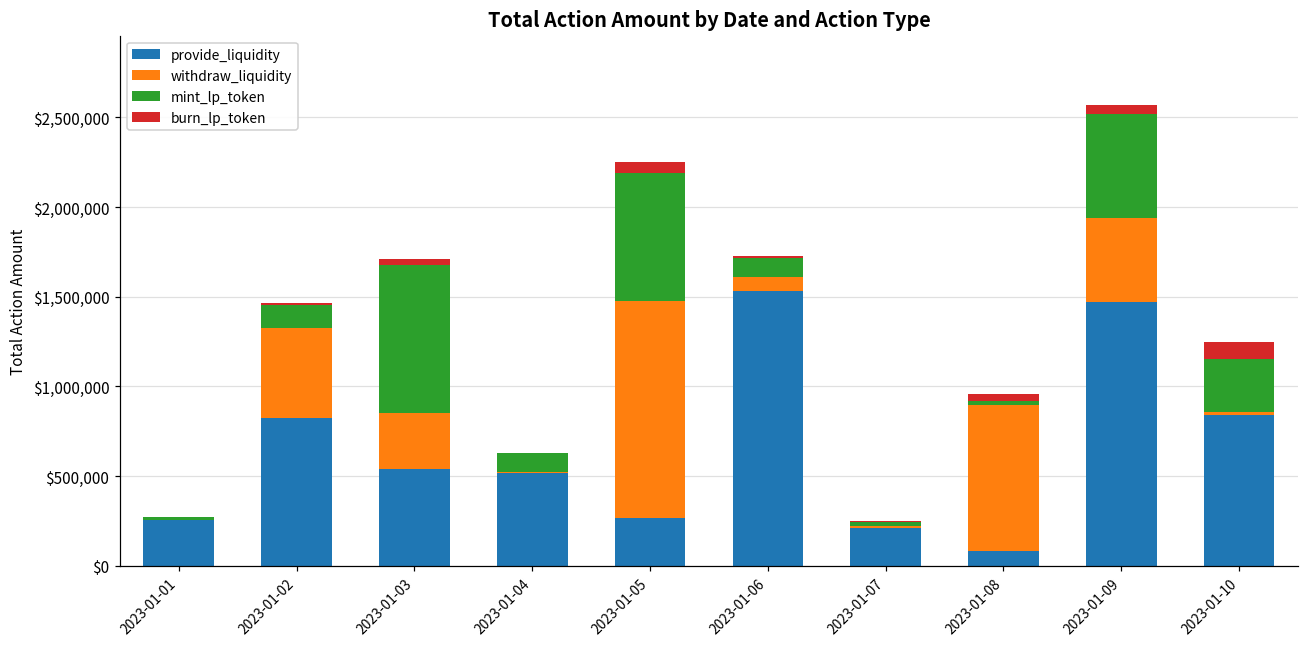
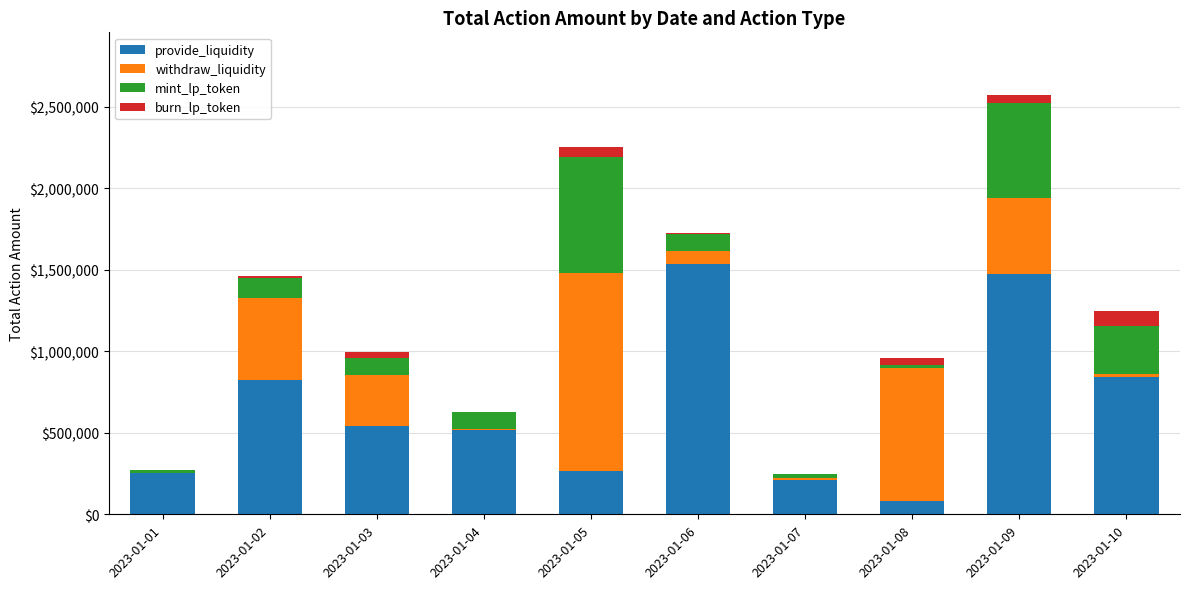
  {
    "provide_liquidity": {
      "2023-01-01": "$250,000",
      "2023-01-02": "$820,000",
      "2023-01-03": "$540,000",
      "2023-01-04": "$520,000",
      "2023-01-05": "$260,000",
      "2023-01-06": "$1,530,000",
      "2023-01-07": "$210,000",
      "2023-01-08": "$80,000",
      "2023-01-09": "$1,470,000",
      "2023-01-10": "$840,000"
    },
    "withdraw_liquidity": {
      "2023-01-02": "$500,000",
      "2023-01-03": "$310,000",
      "2023-01-05": "$1,210,000",
      "2023-01-06": "$80,000",
      "2023-01-08": "$810,000",
      "2023-01-09": "$470,000",
      "2023-01-10": "$20,000"
    },
    "mint_lp_token": {
      "2023-01-01": "$20,000",
      "2023-01-02": "$130,000",
-     "2023-01-03": "$820,000",
+     "2023-01-03": "$110,000",
      "2023-01-04": "$100,000",
      "2023-01-05": "$710,000",
      "2023-01-06": "$100,000",
      "2023-01-07": "$30,000",
      "2023-01-08": "$20,000",
      "2023-01-09": "$580,000",
      "2023-01-10": "$290,000"
    },
    "burn_lp_token": {
      "2023-01-03": "$30,000",
      "2023-01-05": "$60,000",
      "2023-01-08": "$40,000",
      "2023-01-09": "$50,000",
      "2023-01-10": "$100,000"
    }
  }
